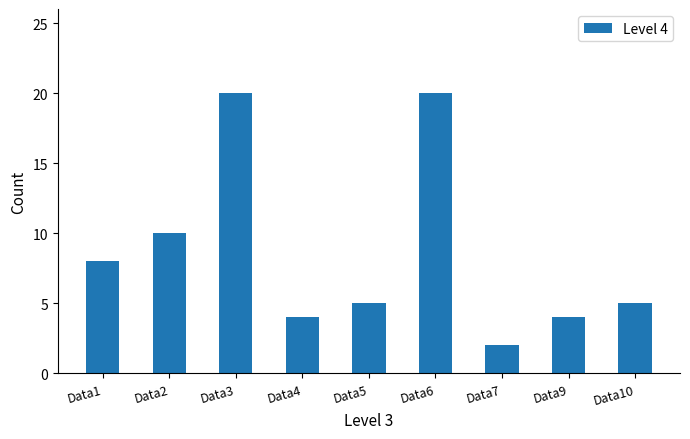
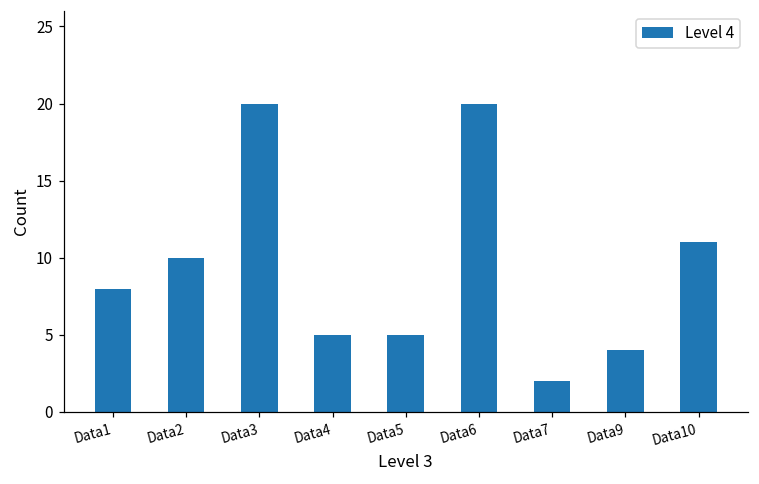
  {
    "Data1": 8,
    "Data2": 10,
    "Data3": 20,
-   "Data4": 4,
+   "Data4": 5,
    "Data5": 5,
    "Data6": 20,
    "Data7": 2,
    "Data9": 4,
-   "Data10": 5
+   "Data10": 11
  }
